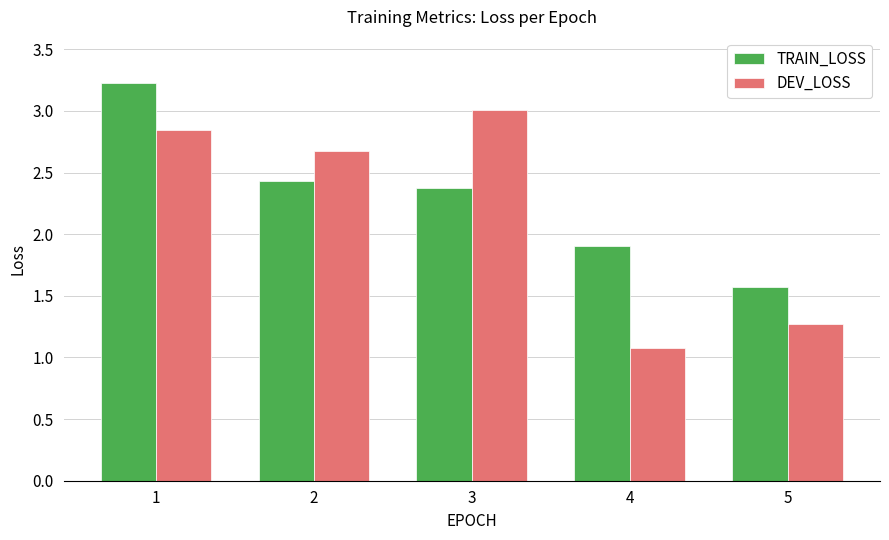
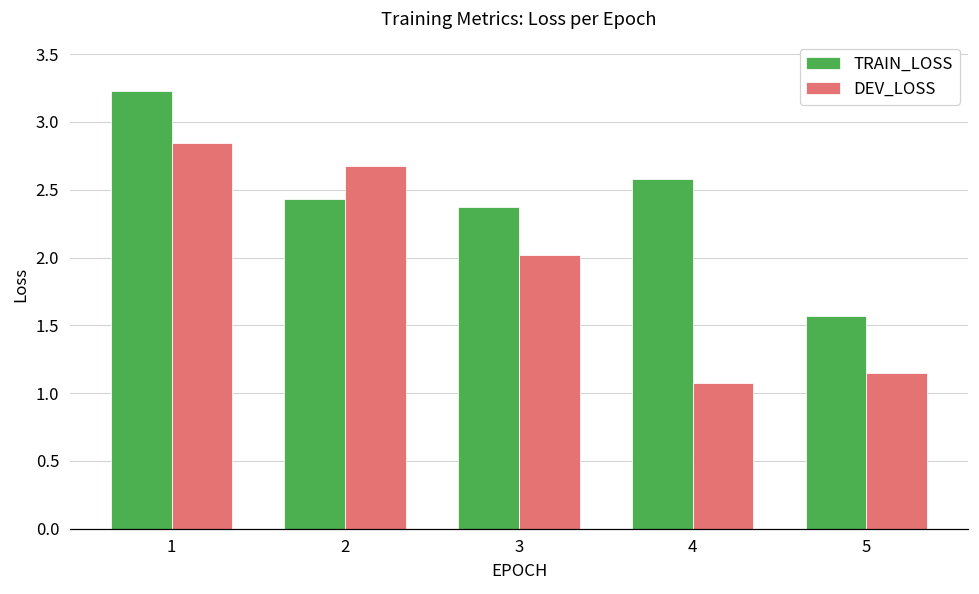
  {
    "TRAIN_LOSS": {
      "1": 3.22,
      "2": 2.43,
      "3": 2.37,
-     "4": 1.90,
+     "4": 2.58,
      "5": 1.57
    },
    "DEV_LOSS": {
      "1": 2.84,
      "2": 2.68,
-     "3": 3.01,
+     "3": 2.02,
      "4": 1.07,
-     "5": 1.27
+     "5": 1.15
    }
  }
